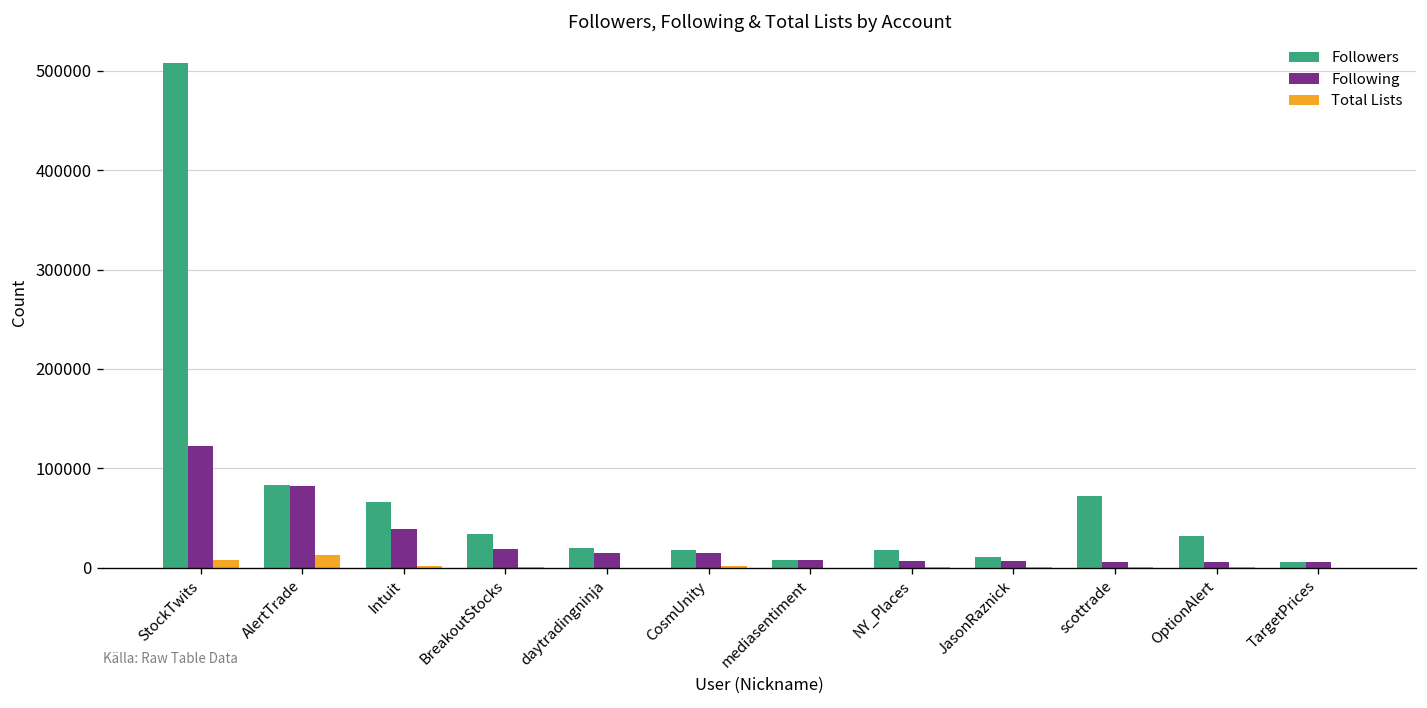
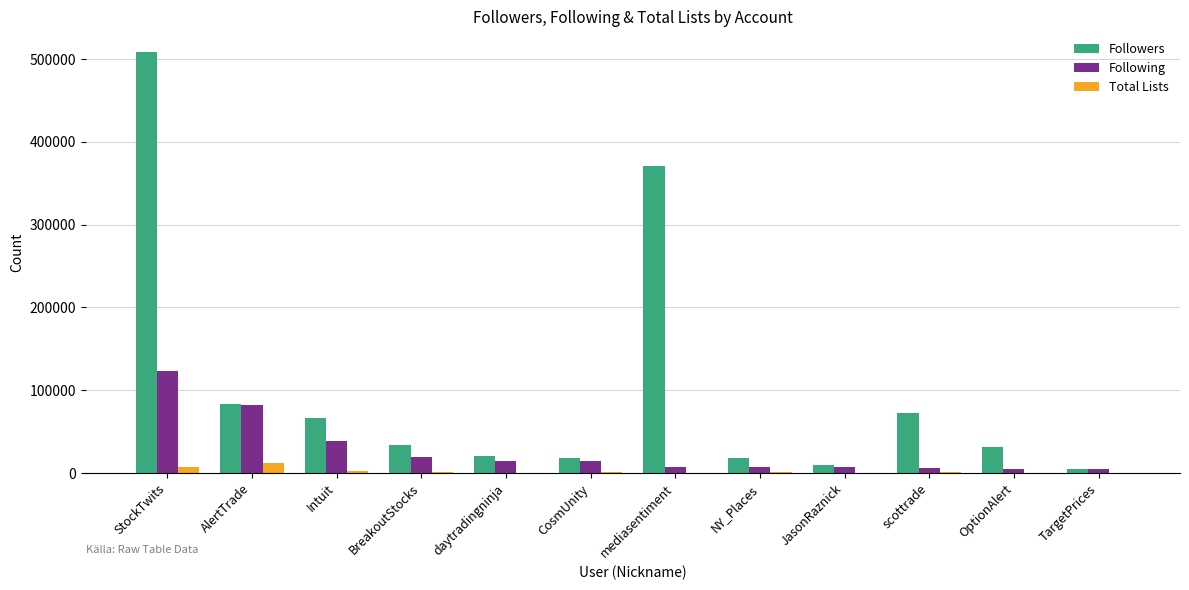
  {
    "Followers": {
      "StockTwits": 510000,
      "AlertTrade": 80000,
      "Intuit": 70000,
      "BreakoutStocks": 30000,
      "daytradingninja": 20000,
      "CosmUnity": 20000,
-     "mediasentiment": 10000,
+     "mediasentiment": 370000,
      "NY_Places": 20000,
      "JasonRaznick": 10000,
      "scottrade": 70000,
      "OptionAlert": 30000,
      "TargetPrices": 10000
    },
    "Following": {
      "StockTwits": 120000,
      "AlertTrade": 80000,
      "Intuit": 40000,
      "BreakoutStocks": 20000,
      "daytradingninja": 10000,
      "CosmUnity": 10000,
      "mediasentiment": 10000,
      "NY_Places": 10000,
      "JasonRaznick": 10000,
      "scottrade": 10000,
      "OptionAlert": 10000,
      "TargetPrices": 10000
    },
    "Total Lists": {
      "StockTwits": 10000,
      "AlertTrade": 10000
    }
  }
